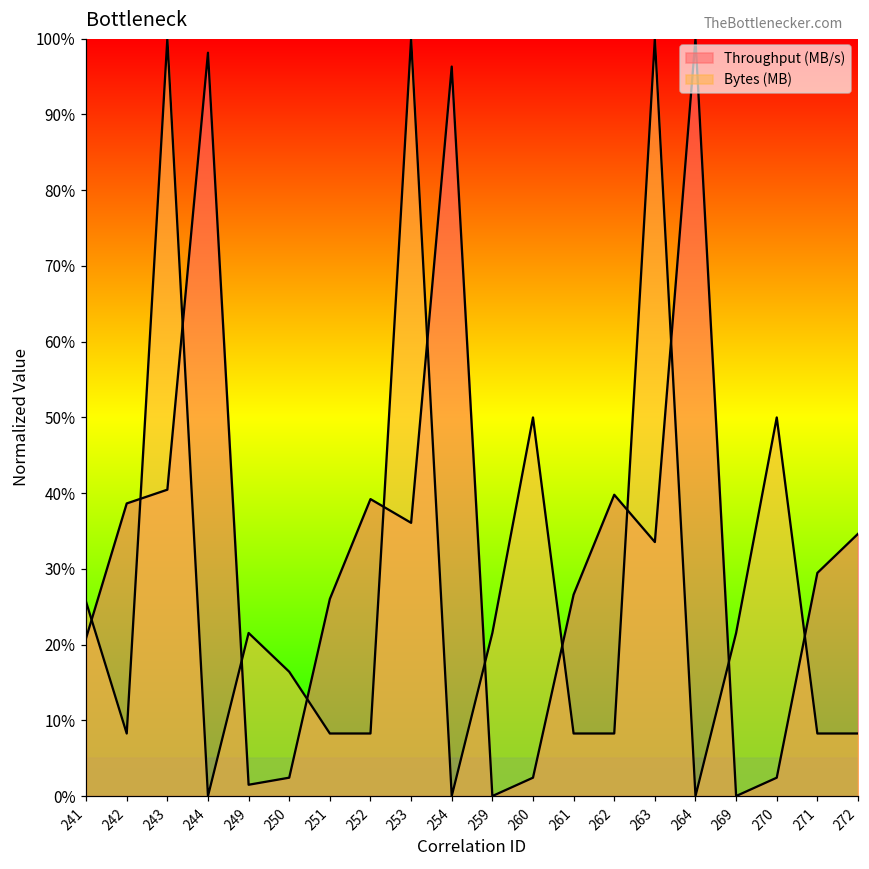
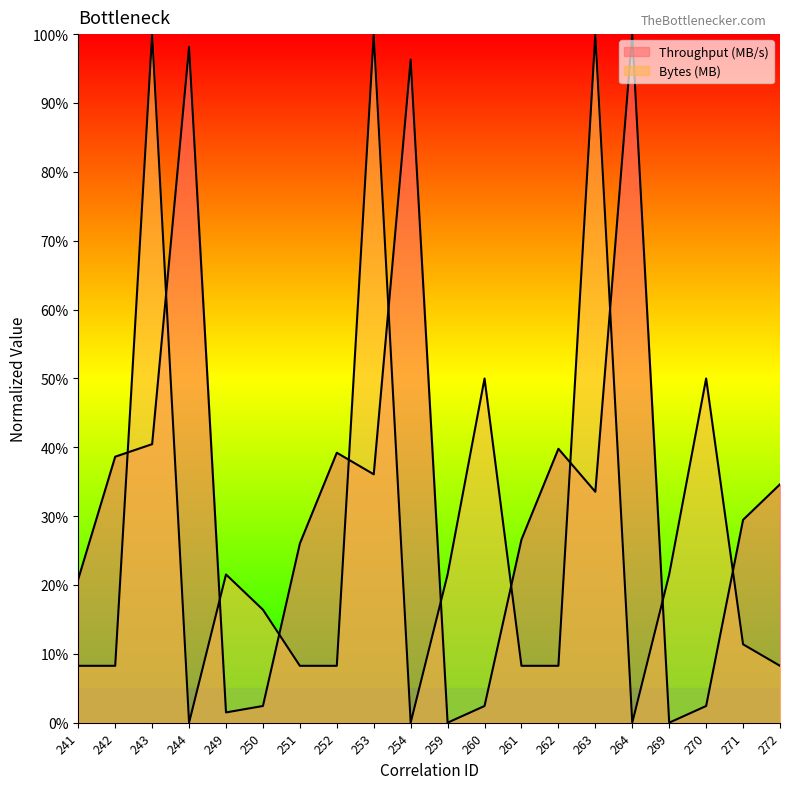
  {
    "Throughput (MB/s)": {
      "241": "21%",
      "242": "39%",
      "243": "40%",
      "244": "98%",
      "251": "26%",
      "252": "39%",
      "253": "36%",
      "254": "96%",
      "261": "27%",
      "262": "40%",
      "263": "34%",
      "264": "100%",
      "271": "29%",
      "272": "35%"
    },
    "Bytes (MB)": {
-     "241": "26%",
+     "241": "8%",
      "242": "8%",
      "243": "100%",
      "249": "22%",
      "250": "16%",
      "251": "8%",
      "252": "8%",
      "253": "100%",
      "259": "22%",
      "260": "50%",
      "261": "8%",
      "262": "8%",
      "263": "100%",
      "269": "22%",
      "270": "50%",
-     "271": "8%",
+     "271": "11%",
      "272": "8%"
    }
  }
